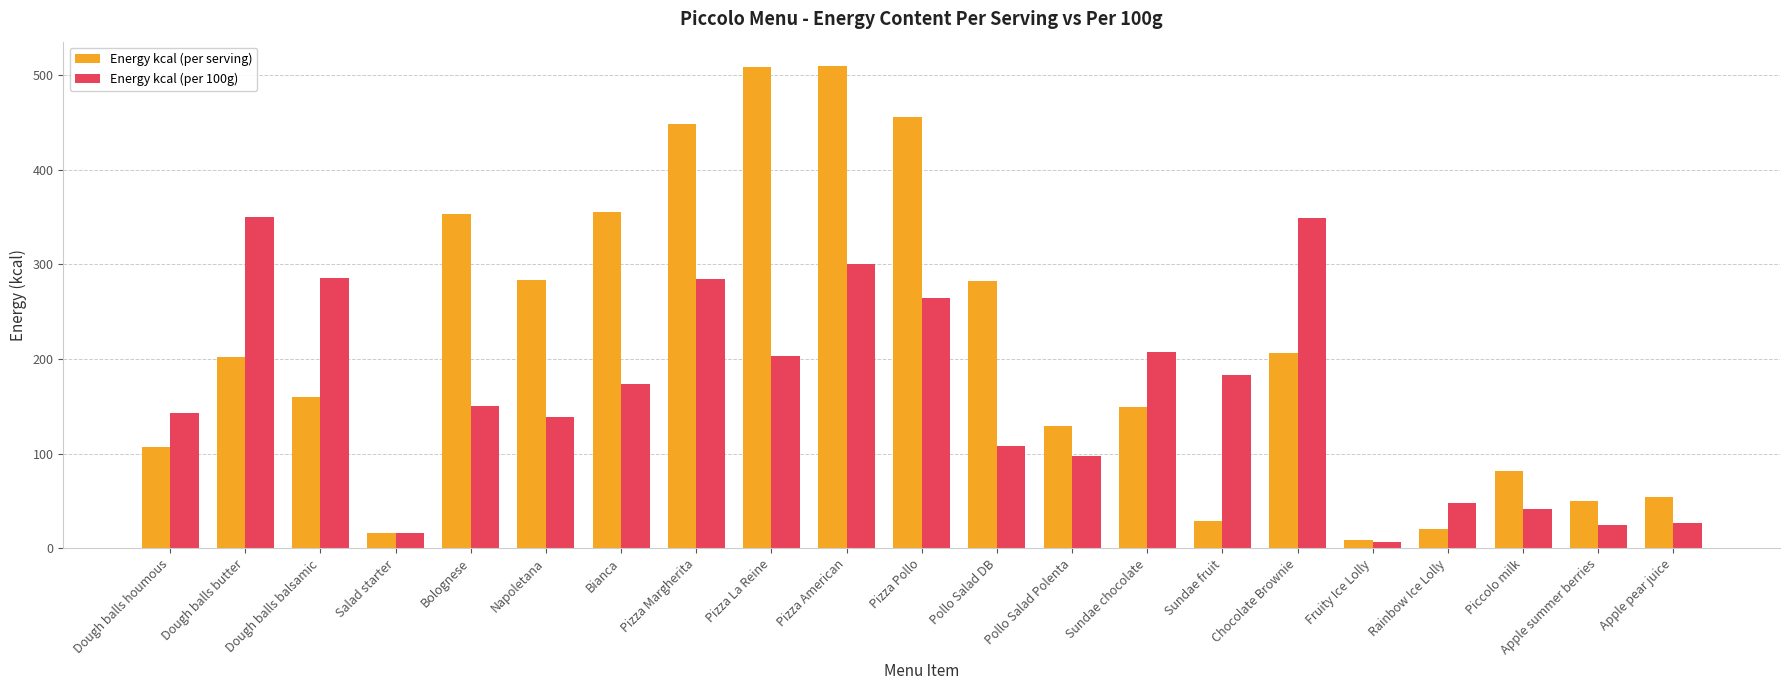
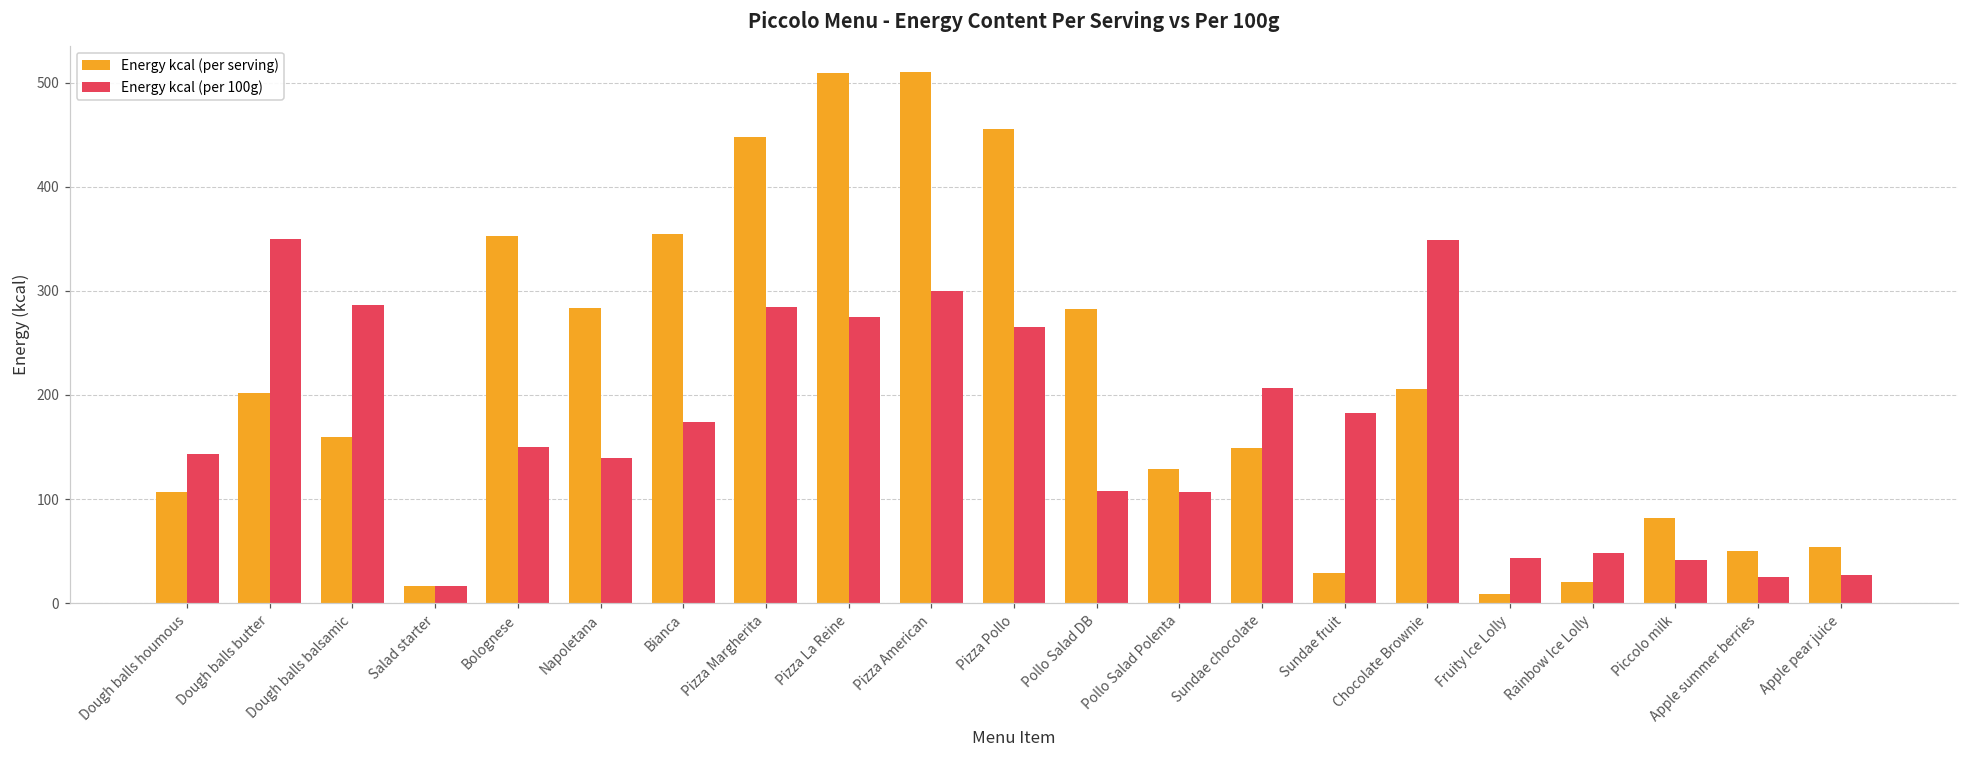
  {
    "Energy kcal (per serving)": {
      "Dough balls houmous": 110,
      "Dough balls butter": 200,
      "Dough balls balsamic": 160,
      "Salad starter": 20,
      "Bolognese": 350,
      "Napoletana": 280,
      "Bianca": 360,
      "Pizza Margherita": 450,
      "Pizza La Reine": 510,
      "Pizza American": 510,
      "Pizza Pollo": 460,
      "Pollo Salad DB": 280,
      "Pollo Salad Polenta": 130,
      "Sundae chocolate": 150,
      "Sundae fruit": 30,
      "Chocolate Brownie": 210,
      "Fruity Ice Lolly": 10,
      "Rainbow Ice Lolly": 20,
      "Piccolo milk": 80,
      "Apple summer berries": 50,
      "Apple pear juice": 50
    },
    "Energy kcal (per 100g)": {
      "Dough balls houmous": 140,
      "Dough balls butter": 350,
      "Dough balls balsamic": 290,
      "Salad starter": 20,
      "Bolognese": 150,
      "Napoletana": 140,
      "Bianca": 170,
      "Pizza Margherita": 290,
-     "Pizza La Reine": 200,
+     "Pizza La Reine": 280,
      "Pizza American": 300,
      "Pizza Pollo": 270,
      "Pollo Salad DB": 110,
-     "Pollo Salad Polenta": 100,
+     "Pollo Salad Polenta": 110,
      "Sundae chocolate": 210,
      "Sundae fruit": 180,
      "Chocolate Brownie": 350,
-     "Fruity Ice Lolly": 10,
+     "Fruity Ice Lolly": 40,
      "Rainbow Ice Lolly": 50,
      "Piccolo milk": 40,
      "Apple summer berries": 30,
      "Apple pear juice": 30
    }
  }
